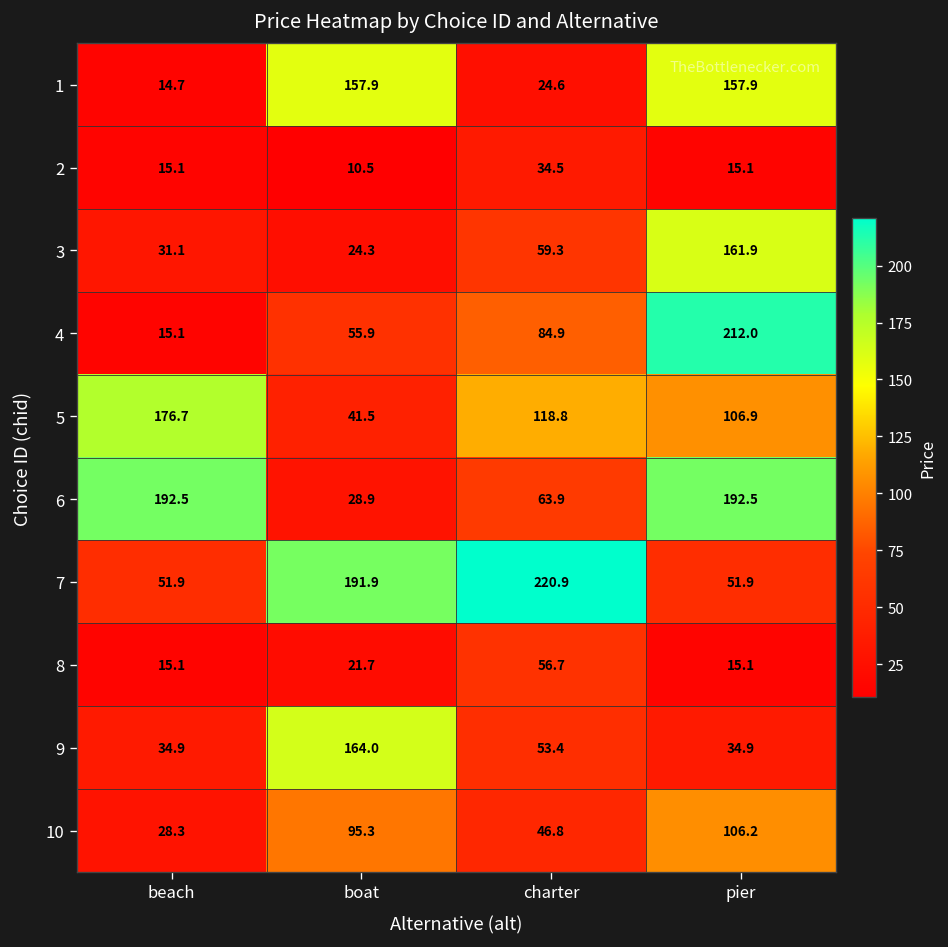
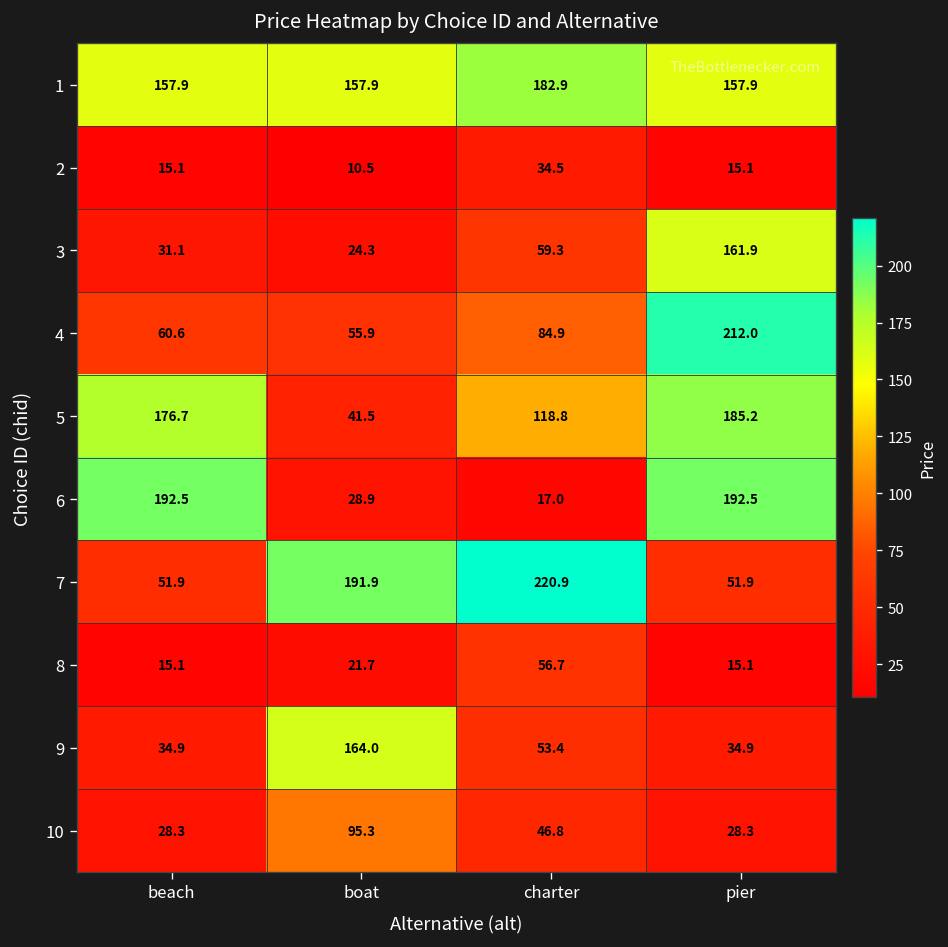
  {
    "1": {
-     "beach": 14.7,
+     "beach": 157.9,
      "boat": 157.9,
-     "charter": 24.6
+     "charter": 182.9
    },
    "2": {
      "beach": 15.1,
      "boat": 10.5,
      "charter": 34.5,
      "pier": 15.1
    },
    "3": {
      "beach": 31.1,
      "boat": 24.3,
      "charter": 59.3,
      "pier": 161.9
    },
    "4": {
-     "beach": 15.1,
+     "beach": 60.6,
      "boat": 55.9,
      "charter": 84.9,
      "pier": 212.0
    },
    "5": {
      "beach": 176.7,
      "boat": 41.5,
      "charter": 118.8,
-     "pier": 106.9
+     "pier": 185.2
    },
    "6": {
      "beach": 192.5,
      "boat": 28.9,
-     "charter": 63.9,
+     "charter": 17.0,
      "pier": 192.5
    },
    "7": {
      "beach": 51.9,
      "boat": 191.9,
      "charter": 220.9,
      "pier": 51.9
    },
    "8": {
      "beach": 15.1,
      "boat": 21.7,
      "charter": 56.7,
      "pier": 15.1
    },
    "9": {
      "beach": 34.9,
      "boat": 164.0,
      "charter": 53.4,
      "pier": 34.9
    },
    "10": {
      "beach": 28.3,
      "boat": 95.3,
      "charter": 46.8,
-     "pier": 106.2
+     "pier": 28.3
    }
  }
